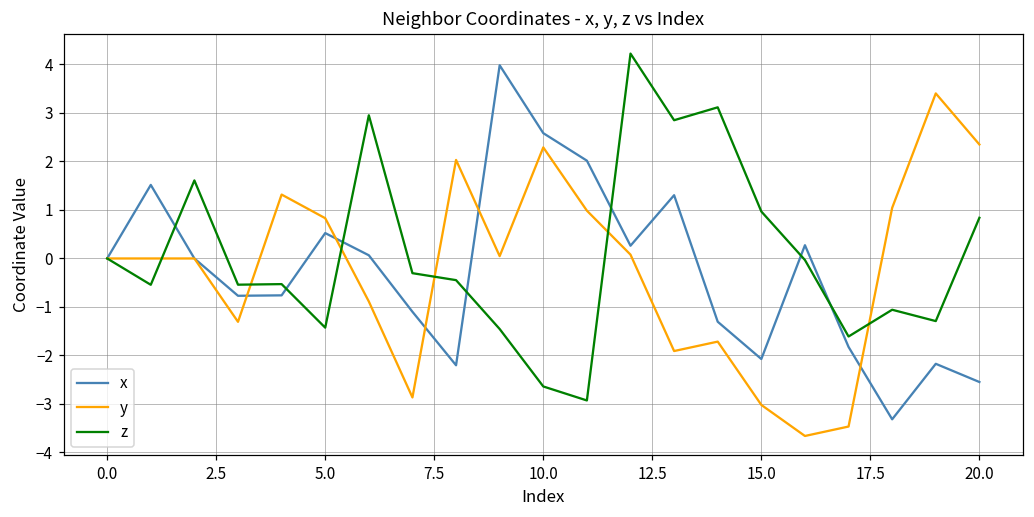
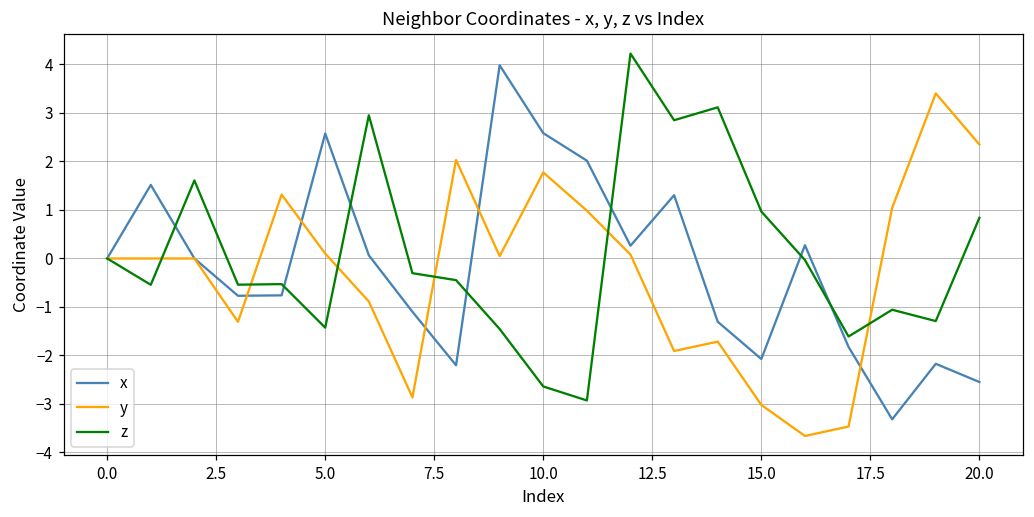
  {
    "x": {
-     "5.0": 0.5,
+     "5.0": 2.6,
      "10.0": 2.6,
      "15.0": -2.1,
      "20.0": -2.5
    },
    "y": {
-     "5.0": 0.8,
-     "10.0": 2.3,
+     "5.0": 0.1,
+     "10.0": 1.8,
      "15.0": -3.0,
      "20.0": 2.4
    },
    "z": {
      "5.0": -1.4,
      "10.0": -2.6,
      "15.0": 1.0,
      "20.0": 0.8
    }
  }
